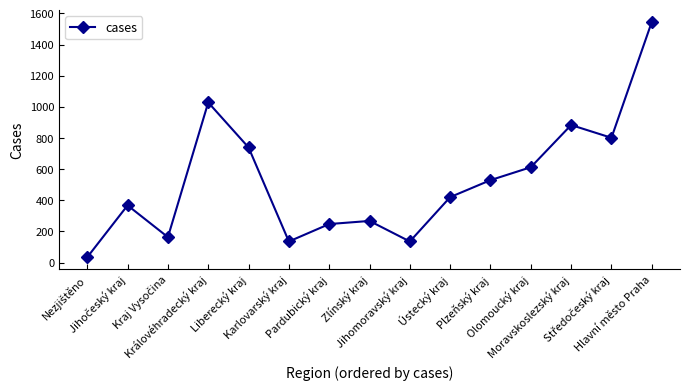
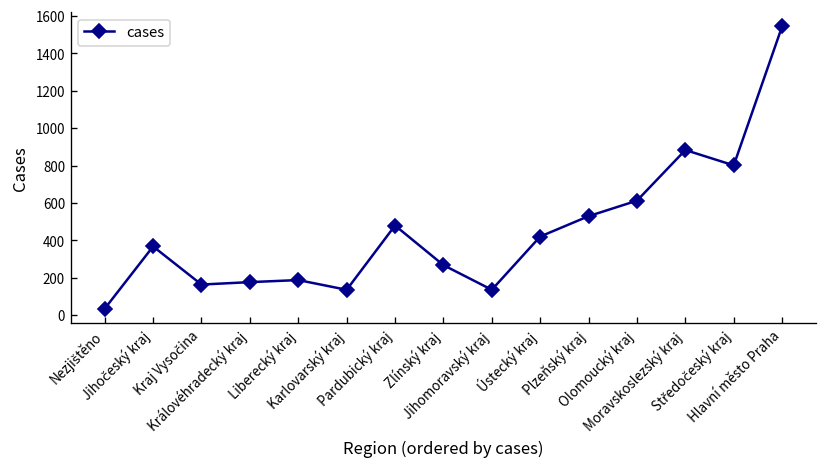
  {
    "Nezjištěno": 30,
    "Jihočeský kraj": 370,
    "Kraj Vysočina": 160,
-   "Královéhradecký kraj": 1030,
-   "Liberecký kraj": 740,
+   "Královéhradecký kraj": 180,
+   "Liberecký kraj": 190,
    "Karlovarský kraj": 140,
-   "Pardubický kraj": 250,
+   "Pardubický kraj": 480,
    "Zlínský kraj": 270,
    "Jihomoravský kraj": 140,
    "Ústecký kraj": 420,
    "Plzeňský kraj": 530,
    "Olomoucký kraj": 610,
    "Moravskoslezský kraj": 880,
    "Středočeský kraj": 800,
    "Hlavní město Praha": 1550
  }
